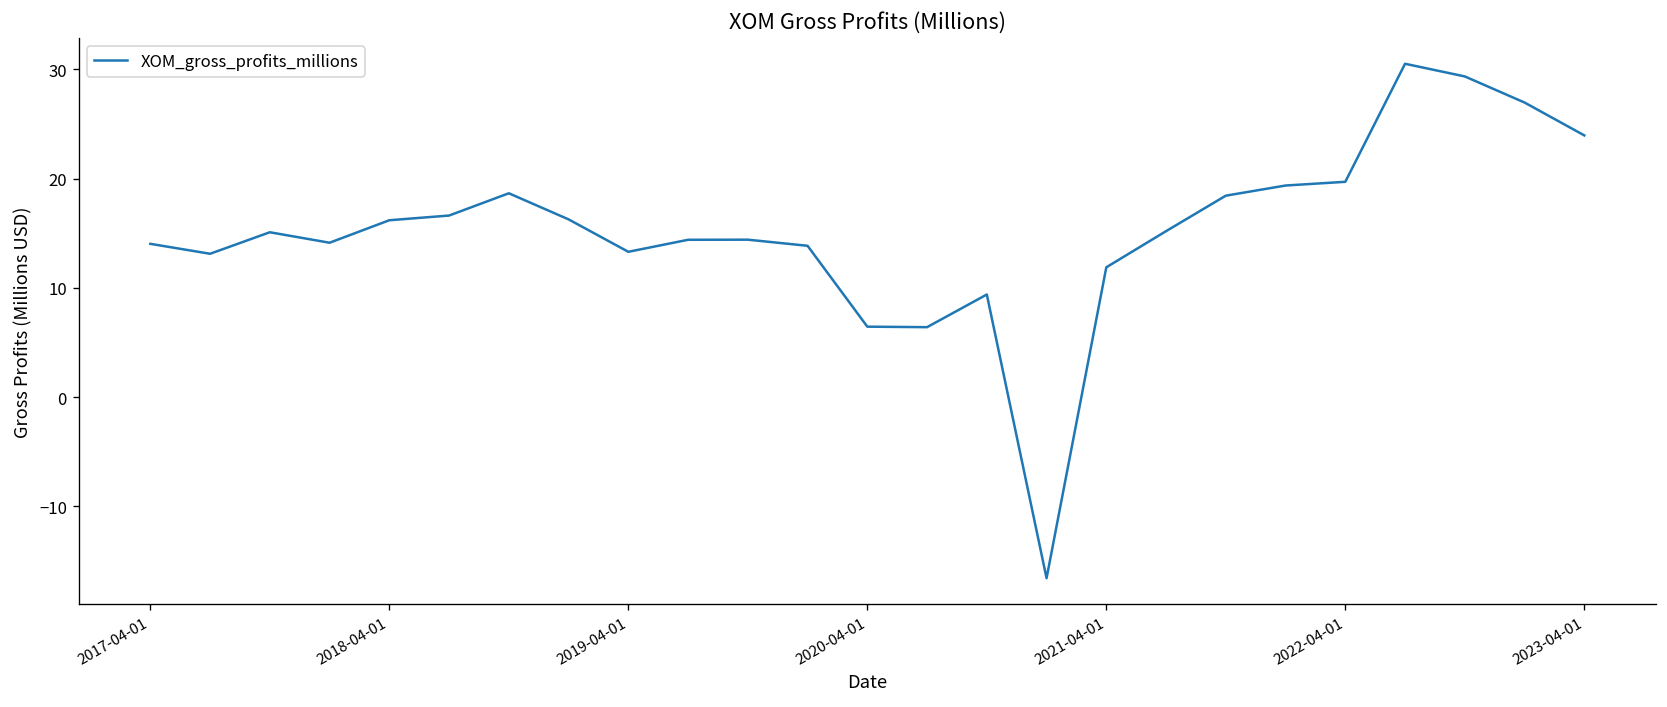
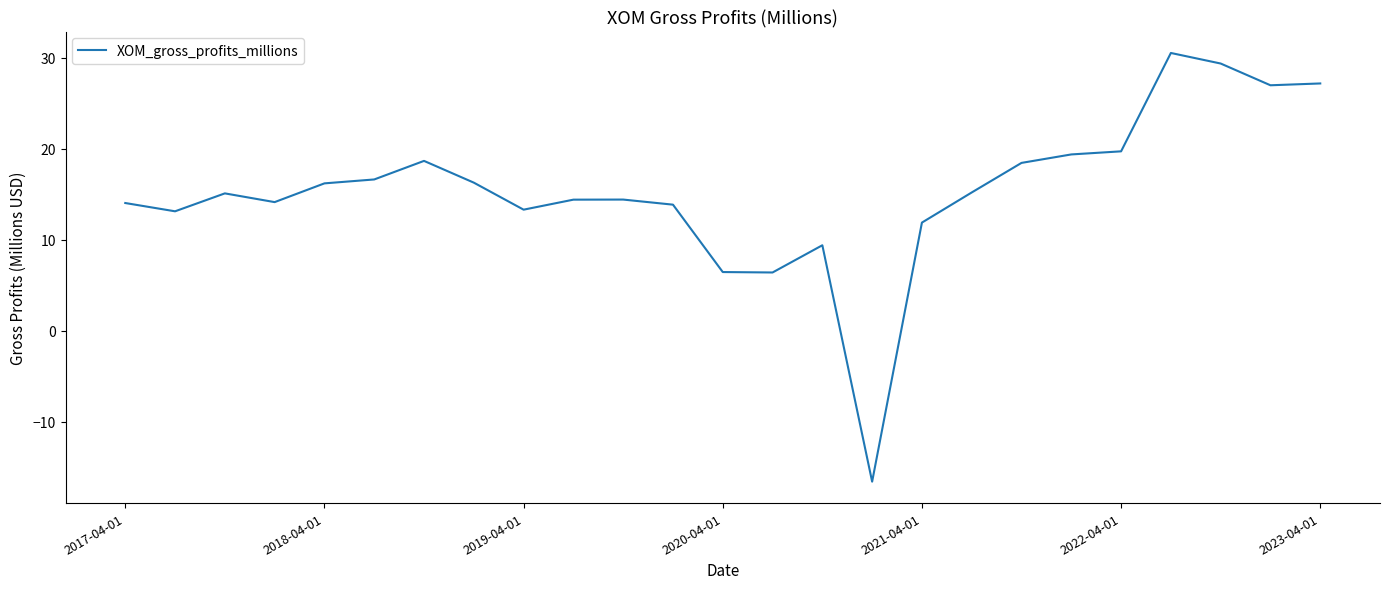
  {
    "2017-04-01": 14,
    "2018-04-01": 16,
    "2019-04-01": 13,
    "2020-04-01": 6,
    "2021-04-01": 12,
    "2022-04-01": 20,
-   "2023-04-01": 24
+   "2023-04-01": 27
  }
